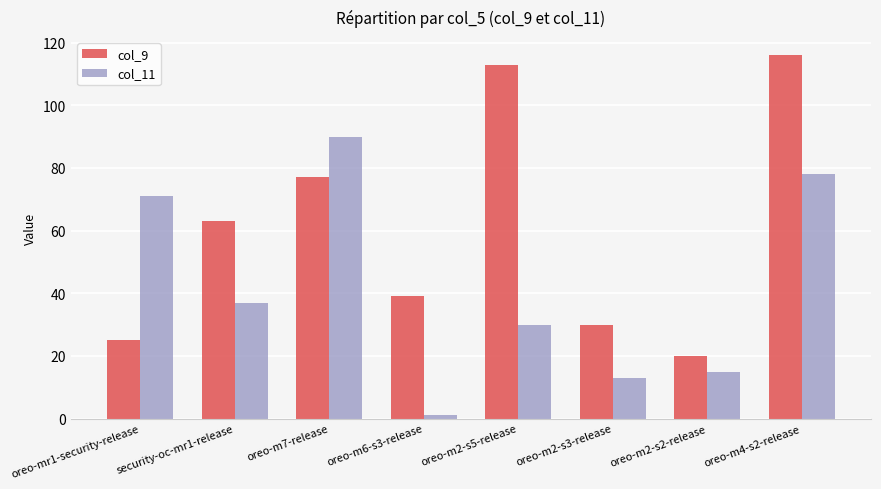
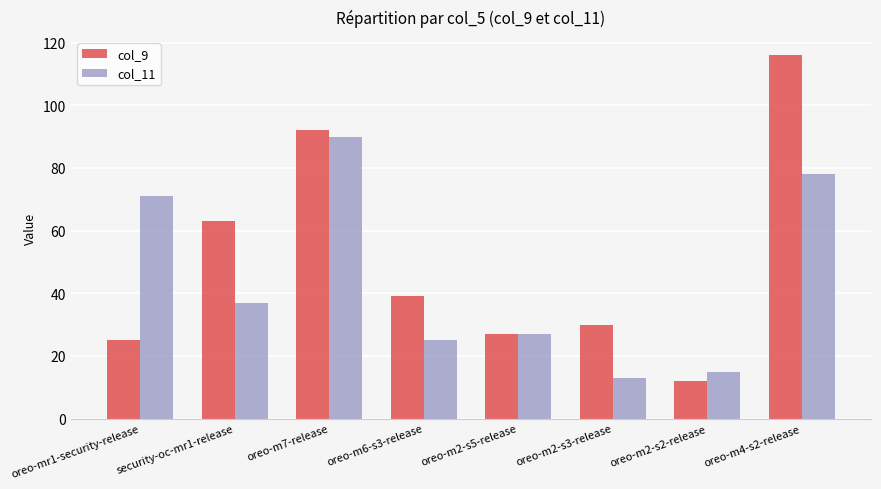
  {
    "col_9": {
      "oreo-mr1-security-release": 25,
      "security-oc-mr1-release": 63,
-     "oreo-m7-release": 77,
+     "oreo-m7-release": 92,
      "oreo-m6-s3-release": 39,
-     "oreo-m2-s5-release": 113,
+     "oreo-m2-s5-release": 27,
      "oreo-m2-s3-release": 30,
-     "oreo-m2-s2-release": 20,
+     "oreo-m2-s2-release": 12,
      "oreo-m4-s2-release": 116
    },
    "col_11": {
      "oreo-mr1-security-release": 71,
      "security-oc-mr1-release": 37,
      "oreo-m7-release": 90,
-     "oreo-m6-s3-release": 1,
-     "oreo-m2-s5-release": 30,
+     "oreo-m6-s3-release": 25,
+     "oreo-m2-s5-release": 27,
      "oreo-m2-s3-release": 13,
      "oreo-m2-s2-release": 15,
      "oreo-m4-s2-release": 78
    }
  }
